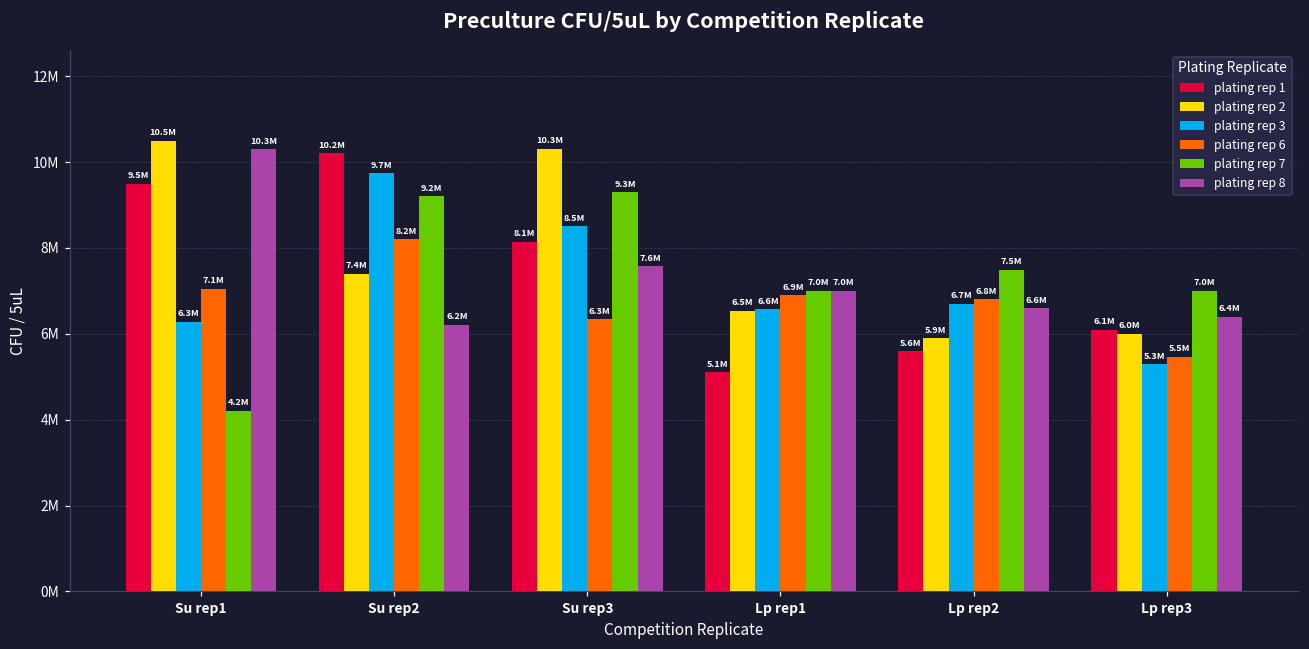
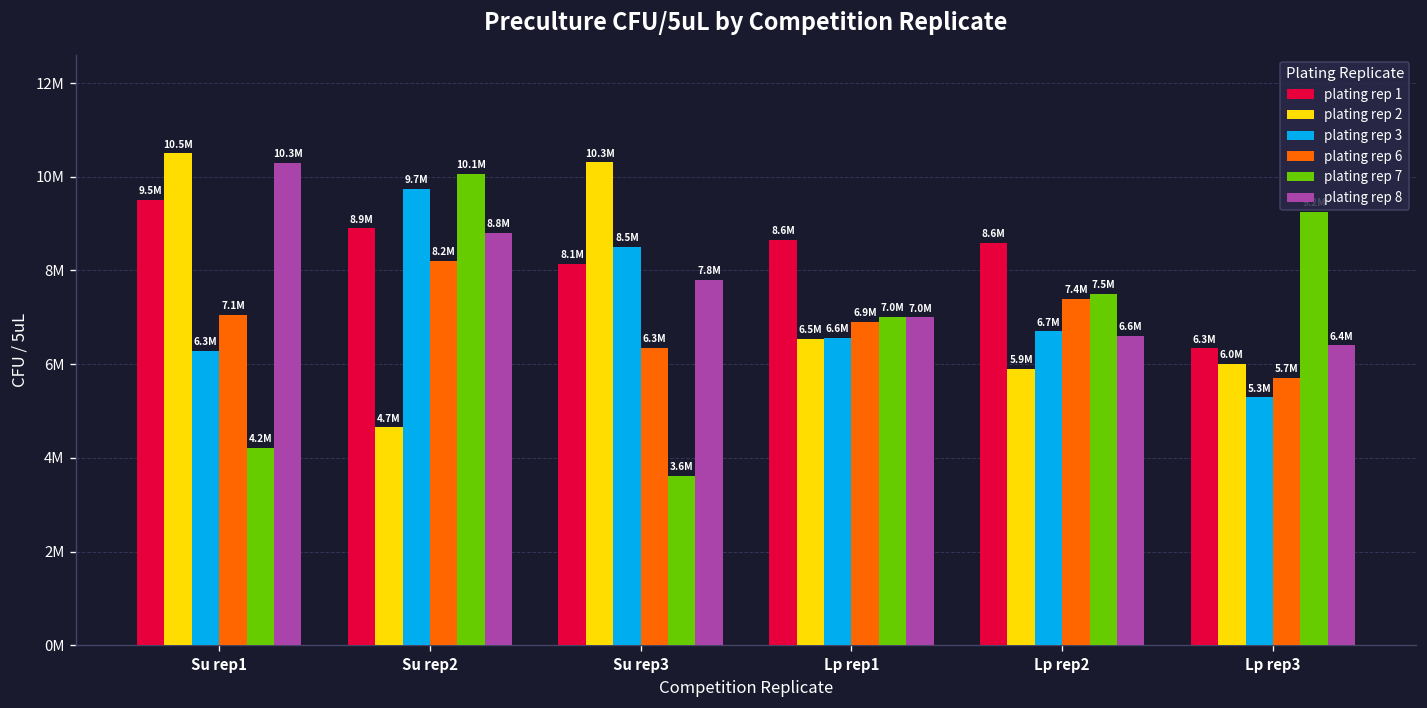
  {
    "plating rep 1": {
      "Su rep1": "9.5M",
-     "Su rep2": "10.2M",
+     "Su rep2": "8.9M",
      "Su rep3": "8.1M",
-     "Lp rep1": "5.1M",
-     "Lp rep2": "5.6M",
-     "Lp rep3": "6.1M"
+     "Lp rep1": "8.6M",
+     "Lp rep2": "8.6M",
+     "Lp rep3": "6.3M"
    },
    "plating rep 2": {
      "Su rep1": "10.5M",
-     "Su rep2": "7.4M",
+     "Su rep2": "4.7M",
      "Su rep3": "10.3M",
      "Lp rep1": "6.5M",
      "Lp rep2": "5.9M",
      "Lp rep3": "6.0M"
    },
    "plating rep 3": {
      "Su rep1": "6.3M",
      "Su rep2": "9.7M",
      "Su rep3": "8.5M",
      "Lp rep1": "6.6M",
      "Lp rep2": "6.7M",
      "Lp rep3": "5.3M"
    },
    "plating rep 6": {
      "Su rep1": "7.1M",
      "Su rep2": "8.2M",
      "Su rep3": "6.3M",
      "Lp rep1": "6.9M",
-     "Lp rep2": "6.8M",
-     "Lp rep3": "5.5M"
+     "Lp rep2": "7.4M",
+     "Lp rep3": "5.7M"
    },
    "plating rep 7": {
      "Su rep1": "4.2M",
-     "Su rep2": "9.2M",
-     "Su rep3": "9.3M",
+     "Su rep2": "10.1M",
+     "Su rep3": "3.6M",
      "Lp rep1": "7.0M",
      "Lp rep2": "7.5M",
-     "Lp rep3": "7000000"
+     "Lp rep3": "9200000"
    },
    "plating rep 8": {
      "Su rep1": "10.3M",
-     "Su rep2": "6.2M",
-     "Su rep3": "7.6M",
+     "Su rep2": "8.8M",
+     "Su rep3": "7.8M",
      "Lp rep1": "7.0M",
      "Lp rep2": "6.6M",
      "Lp rep3": "6.4M"
    }
  }
